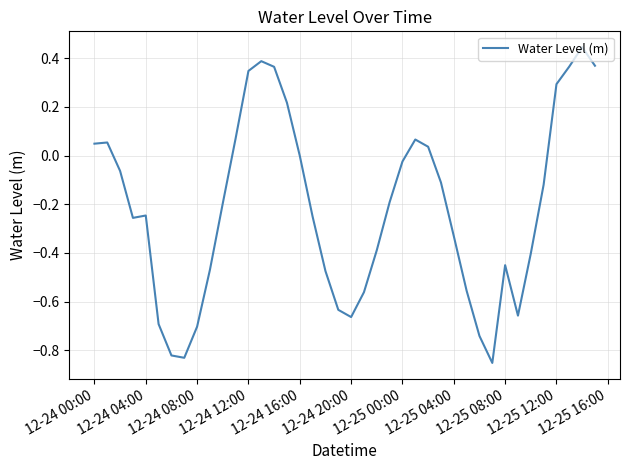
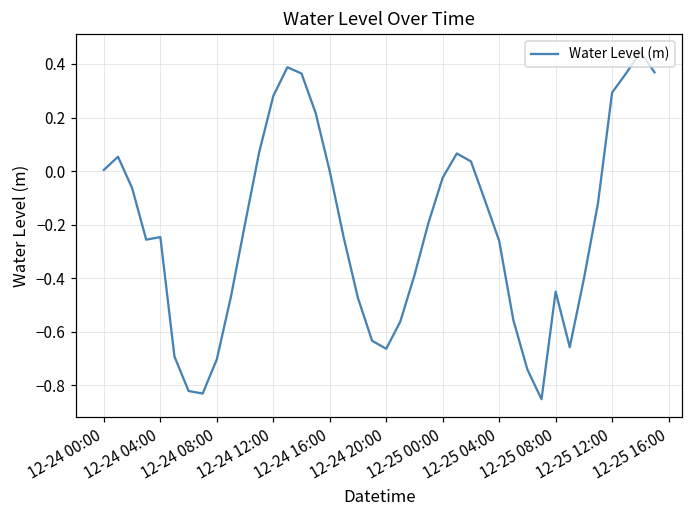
  {
-   "12-24 00:00": 0.05,
+   "12-24 00:00": 0.00,
    "12-24 04:00": -0.25,
    "12-24 08:00": -0.70,
-   "12-24 12:00": 0.35,
+   "12-24 12:00": 0.28,
    "12-24 16:00": 0.00,
    "12-24 20:00": -0.66,
    "12-25 00:00": -0.02,
-   "12-25 04:00": -0.33,
+   "12-25 04:00": -0.26,
    "12-25 08:00": -0.45,
    "12-25 12:00": 0.29
  }
